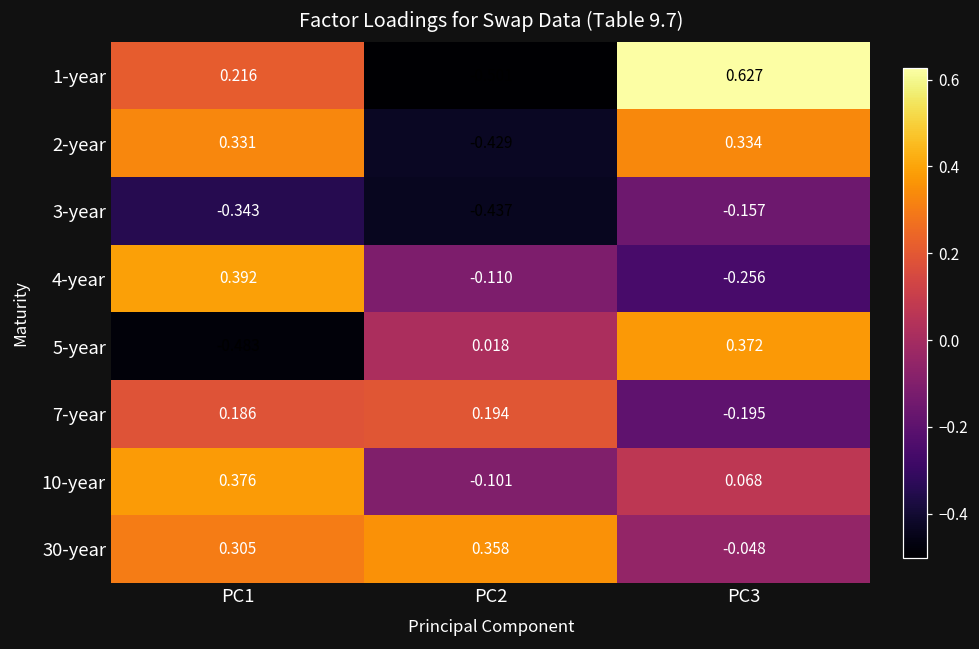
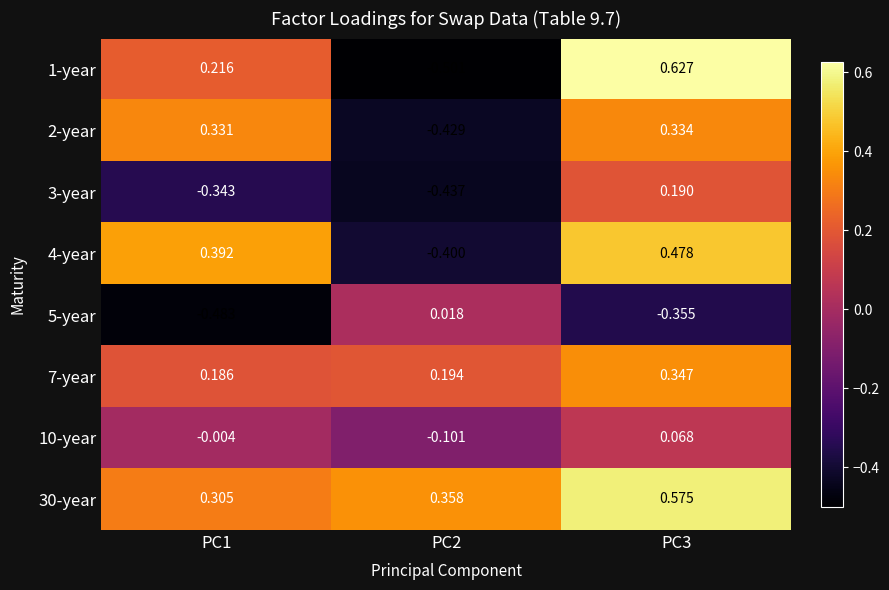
  {
    "1-year": {
      "PC1": 0.216,
      "PC3": 0.627
    },
    "2-year": {
      "PC1": 0.331,
      "PC3": 0.334
    },
    "3-year": {
      "PC1": -0.343,
-     "PC3": -0.157
+     "PC3": 0.190
    },
    "4-year": {
      "PC1": 0.392,
-     "PC2": -0.110,
-     "PC3": -0.256
+     "PC2": -0.400,
+     "PC3": 0.478
    },
    "5-year": {
      "PC2": 0.018,
-     "PC3": 0.372
+     "PC3": -0.355
    },
    "7-year": {
      "PC1": 0.186,
      "PC2": 0.194,
-     "PC3": -0.195
+     "PC3": 0.347
    },
    "10-year": {
-     "PC1": 0.376,
+     "PC1": -0.004,
      "PC2": -0.101,
      "PC3": 0.068
    },
    "30-year": {
      "PC1": 0.305,
      "PC2": 0.358,
-     "PC3": -0.048
+     "PC3": 0.575
    }
  }
